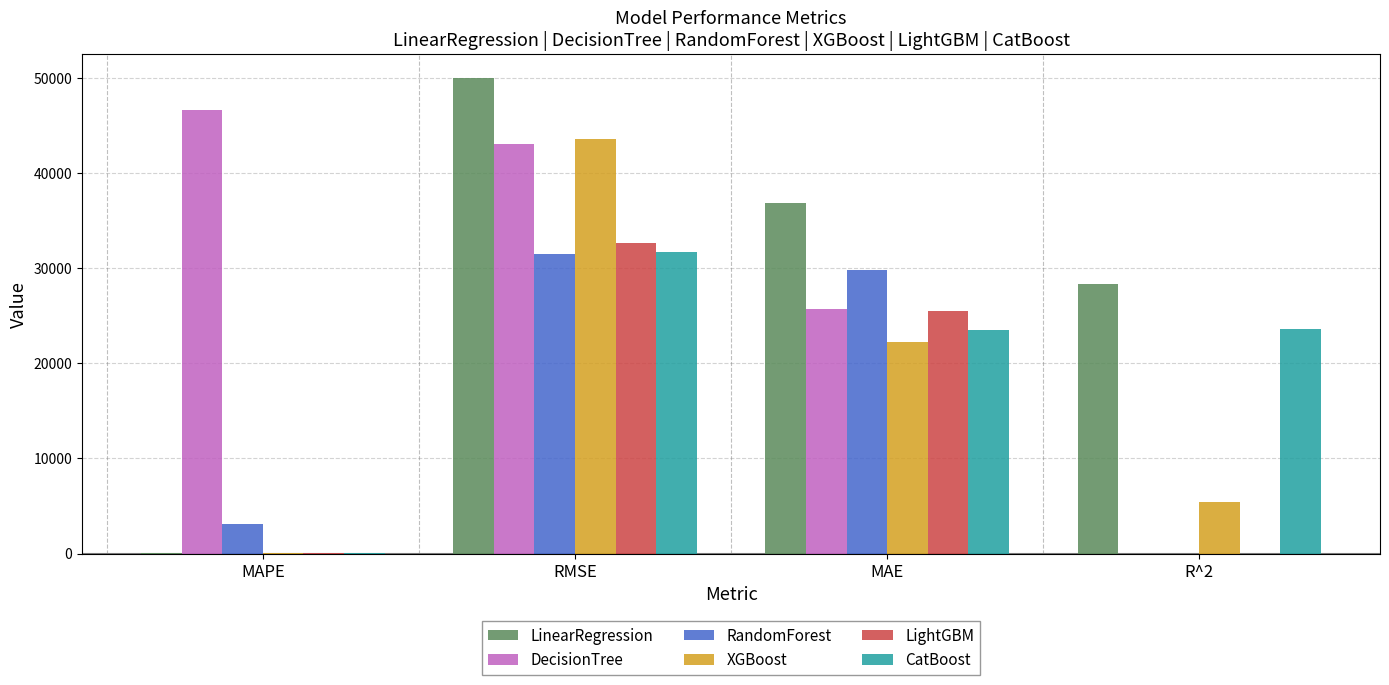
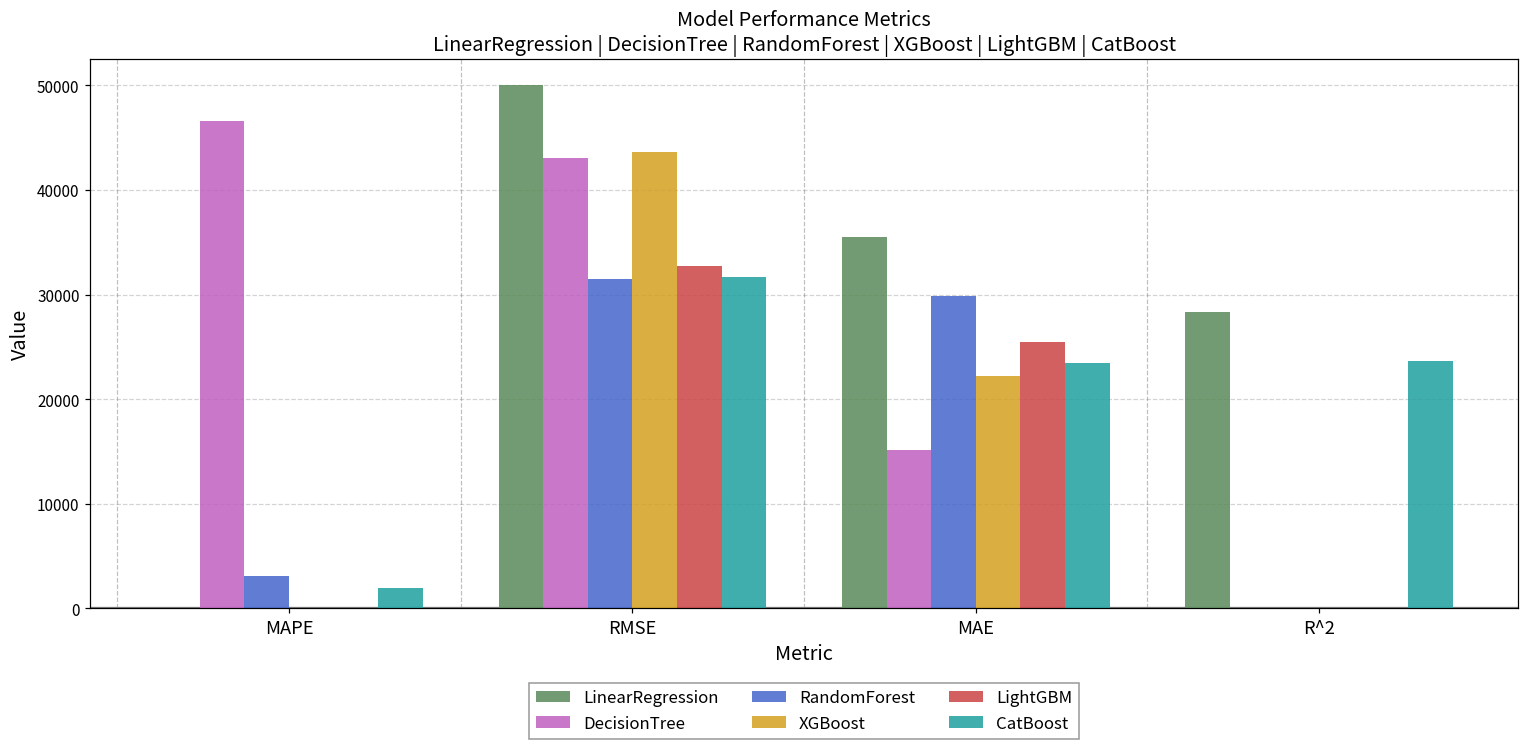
  {
    "LinearRegression": {
      "RMSE": 50000,
-     "MAE": 37000,
+     "MAE": 36000,
      "R^2": 28000
    },
    "DecisionTree": {
      "MAPE": 47000,
      "RMSE": 43000,
-     "MAE": 26000
+     "MAE": 15000
    },
    "RandomForest": {
      "MAPE": 3000,
      "RMSE": 32000,
      "MAE": 30000
    },
    "XGBoost": {
      "RMSE": 44000,
      "MAE": 22000,
-     "R^2": 5000
+     "R^2": 0
    },
    "LightGBM": {
      "RMSE": 33000,
      "MAE": 25000
    },
    "CatBoost": {
-     "MAPE": 0,
+     "MAPE": 2000,
      "RMSE": 32000,
      "MAE": 24000,
      "R^2": 24000
    }
  }
